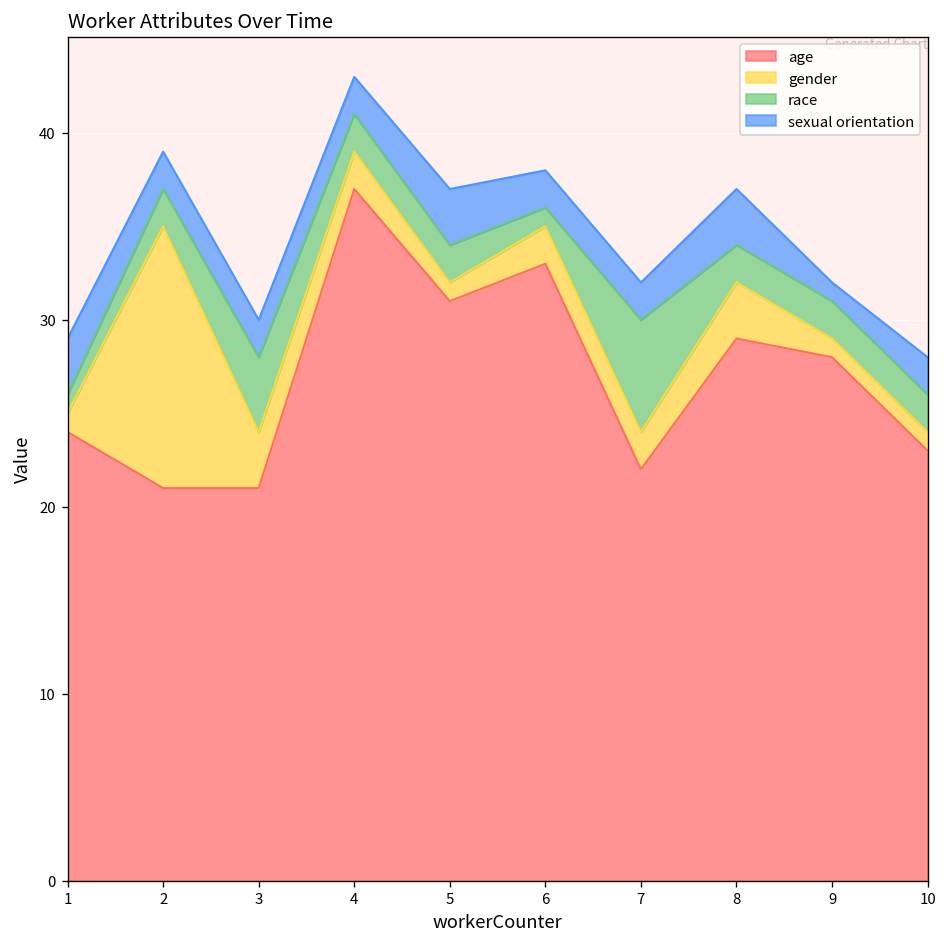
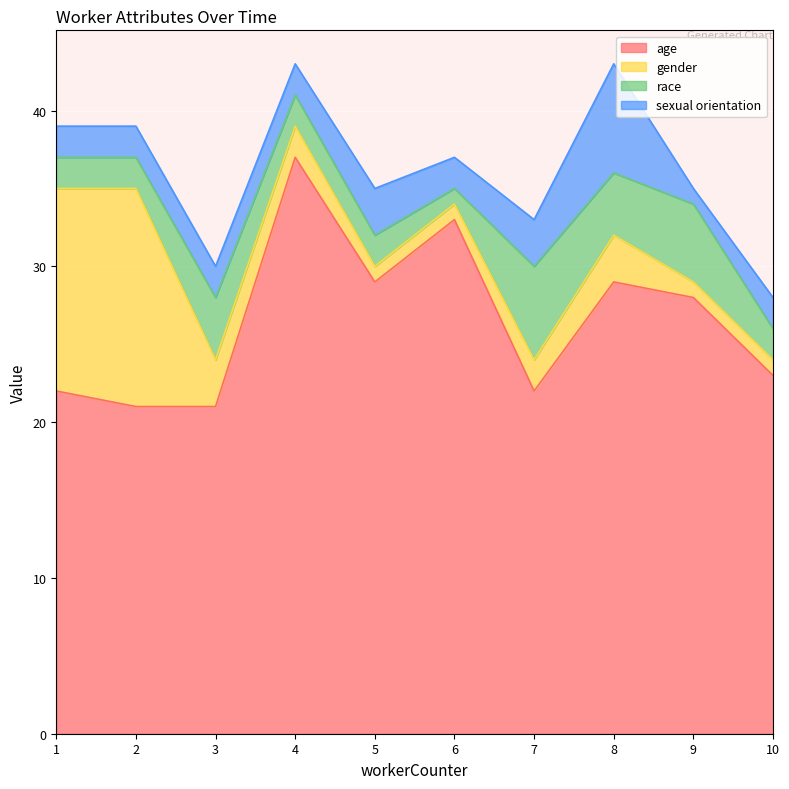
  {
    "age": {
-     "1": 24,
+     "1": 22,
      "2": 21,
      "3": 21,
      "4": 37,
-     "5": 31,
+     "5": 29,
      "6": 33,
      "7": 22,
      "8": 29,
      "9": 28,
      "10": 23
    },
    "gender": {
-     "1": 1,
+     "1": 13,
      "2": 14,
      "3": 3,
      "4": 2,
      "5": 1,
-     "6": 2,
+     "6": 1,
      "7": 2,
      "8": 3,
      "9": 1,
      "10": 1
    },
    "race": {
-     "1": 1,
+     "1": 2,
      "2": 2,
      "3": 4,
      "4": 2,
      "5": 2,
      "6": 1,
      "7": 6,
-     "8": 2,
-     "9": 2,
+     "8": 4,
+     "9": 5,
      "10": 2
    },
    "sexual orientation": {
-     "1": 3,
+     "1": 2,
      "2": 2,
      "3": 2,
      "4": 2,
      "5": 3,
      "6": 2,
-     "7": 2,
-     "8": 3,
+     "7": 3,
+     "8": 7,
      "9": 1,
      "10": 2
    }
  }
